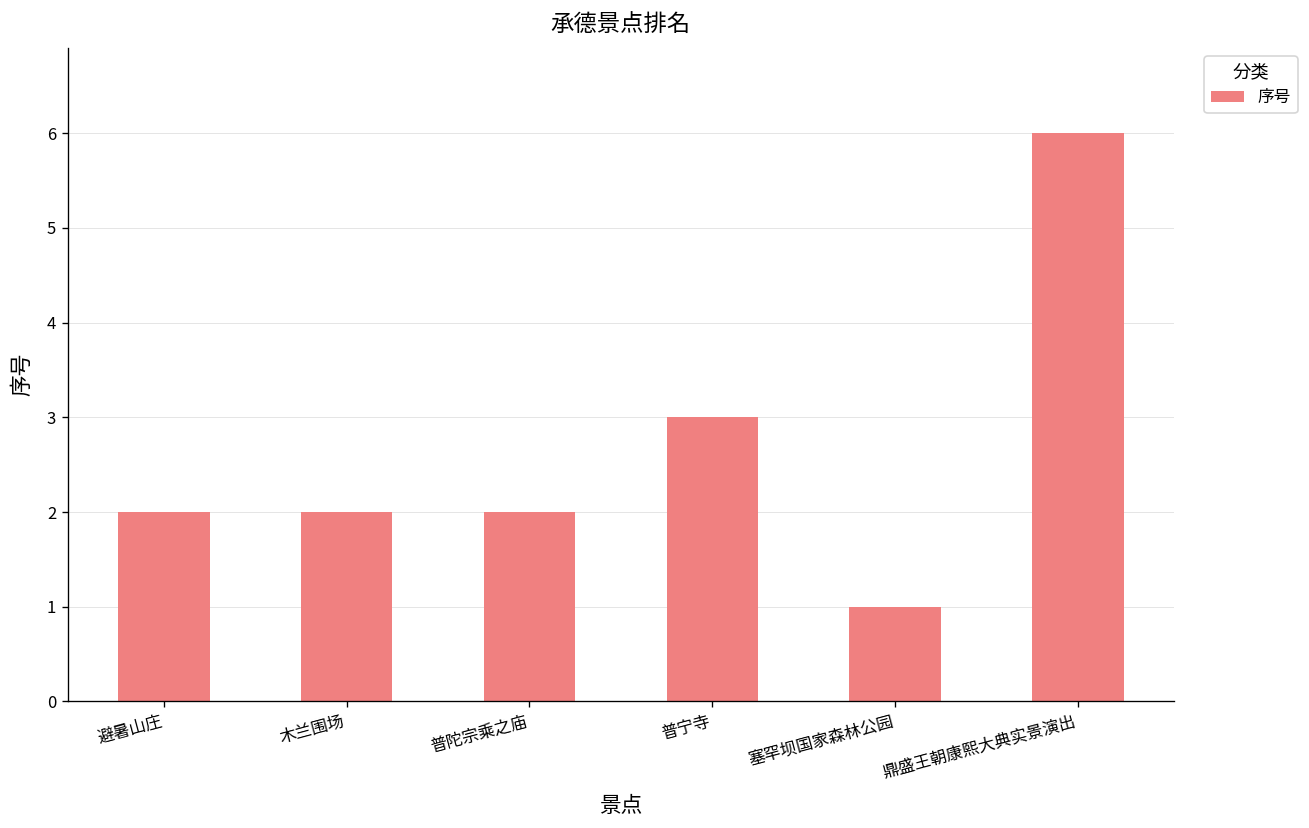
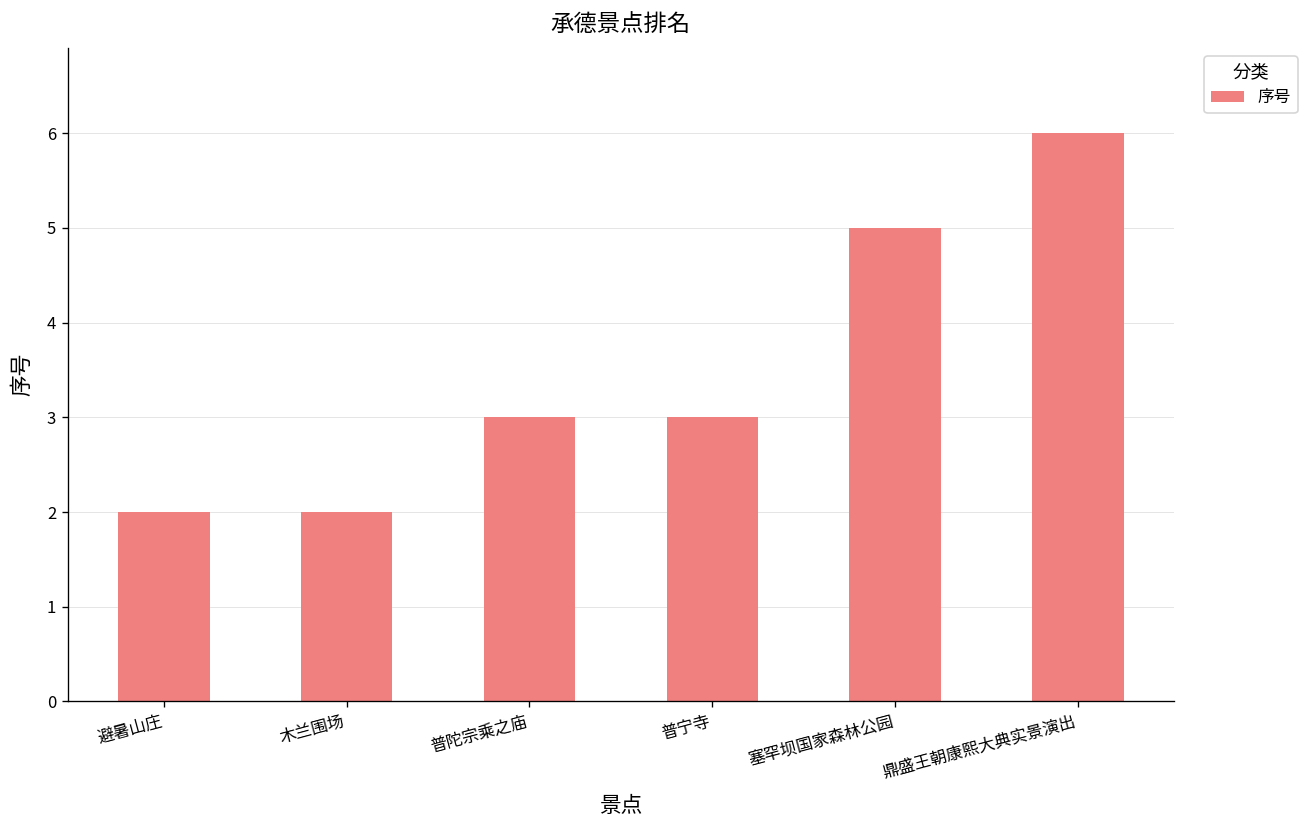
  {
    "避暑山庄": 2,
    "木兰围场": 2,
-   "普陀宗乘之庙": 2,
+   "普陀宗乘之庙": 3,
    "普宁寺": 3,
-   "塞罕坝国家森林公园": 1,
+   "塞罕坝国家森林公园": 5,
    "鼎盛王朝康熙大典实景演出": 6
  }
